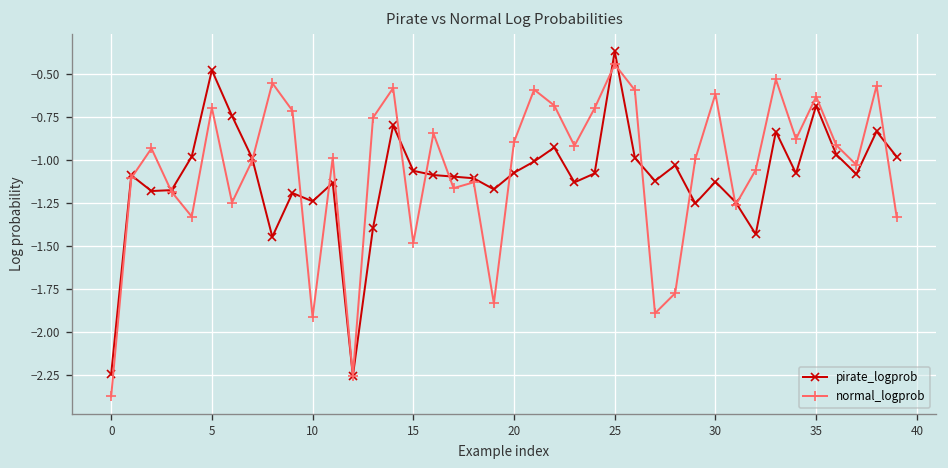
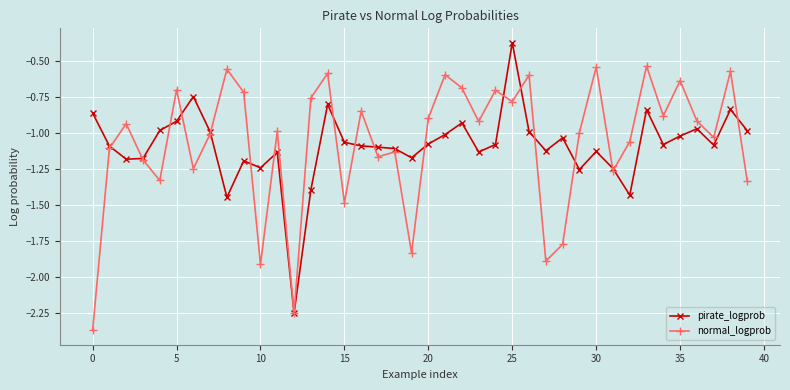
  {
    "pirate_logprob": {
-     "0": -2.24,
-     "5": -0.48,
+     "0": -0.86,
+     "5": -0.92,
      "10": -1.24,
      "15": -1.06,
      "20": -1.07,
      "25": -0.37,
      "30": -1.13,
-     "35": -0.68
+     "35": -1.02
    },
    "normal_logprob": {
      "0": -2.37,
      "5": -0.70,
      "10": -1.91,
      "15": -1.48,
      "20": -0.90,
-     "25": -0.45,
-     "30": -0.62,
+     "25": -0.78,
+     "30": -0.54,
      "35": -0.63
    }
  }
